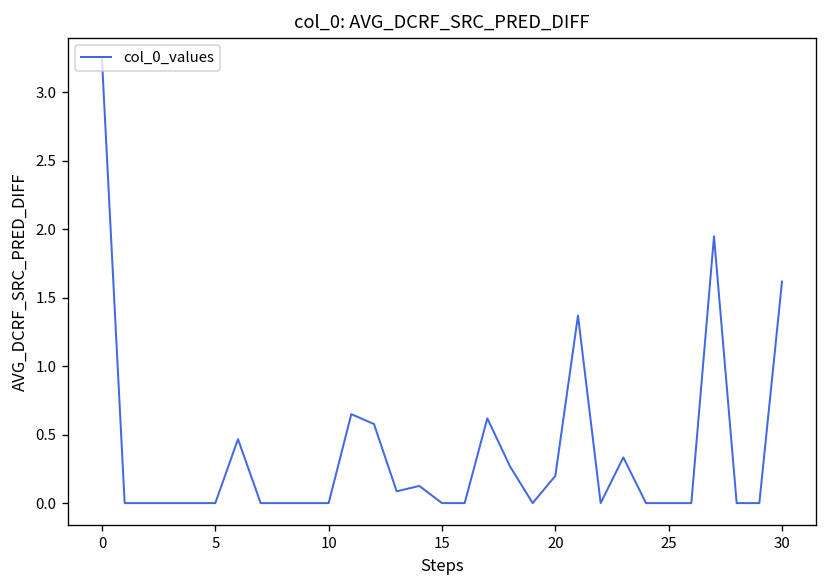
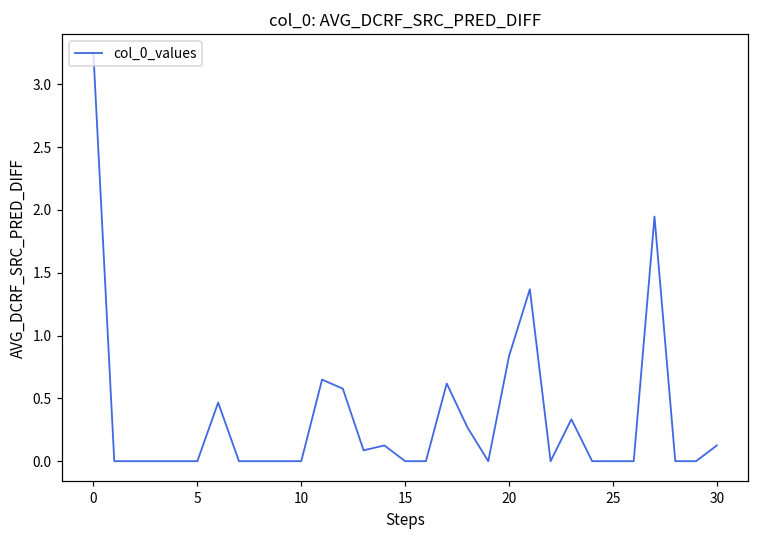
  {
    "5": 0.00,
    "10": 0.00,
    "15": 0.00,
-   "20": 0.20,
+   "20": 0.84,
    "25": 0.00,
-   "30": 1.62
+   "30": 0.13
  }
